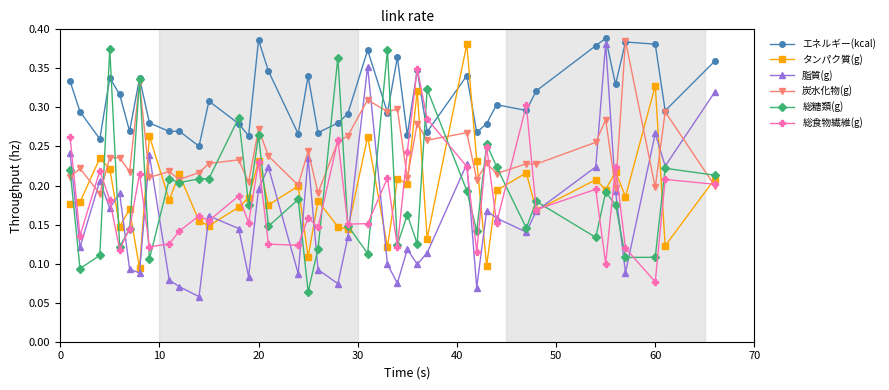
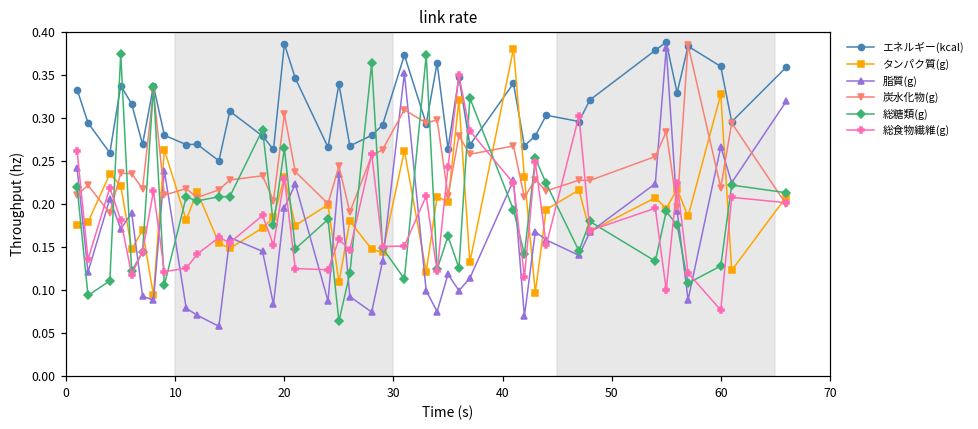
  {
    "エネルギー(kcal)": {
      "20": 0.39,
-     "60": 0.38
+     "60": 0.36
    },
    "タンパク質(g)": {
      "60": 0.33
    },
    "脂質(g)": {
      "20": 0.20,
      "60": 0.27
    },
    "炭水化物(g)": {
-     "20": 0.27,
-     "60": 0.20
+     "20": 0.30,
+     "60": 0.22
    },
    "総糖類(g)": {
      "20": 0.26,
-     "60": 0.11
+     "60": 0.13
    },
    "総食物繊維(g)": {
      "60": 0.08
    }
  }
